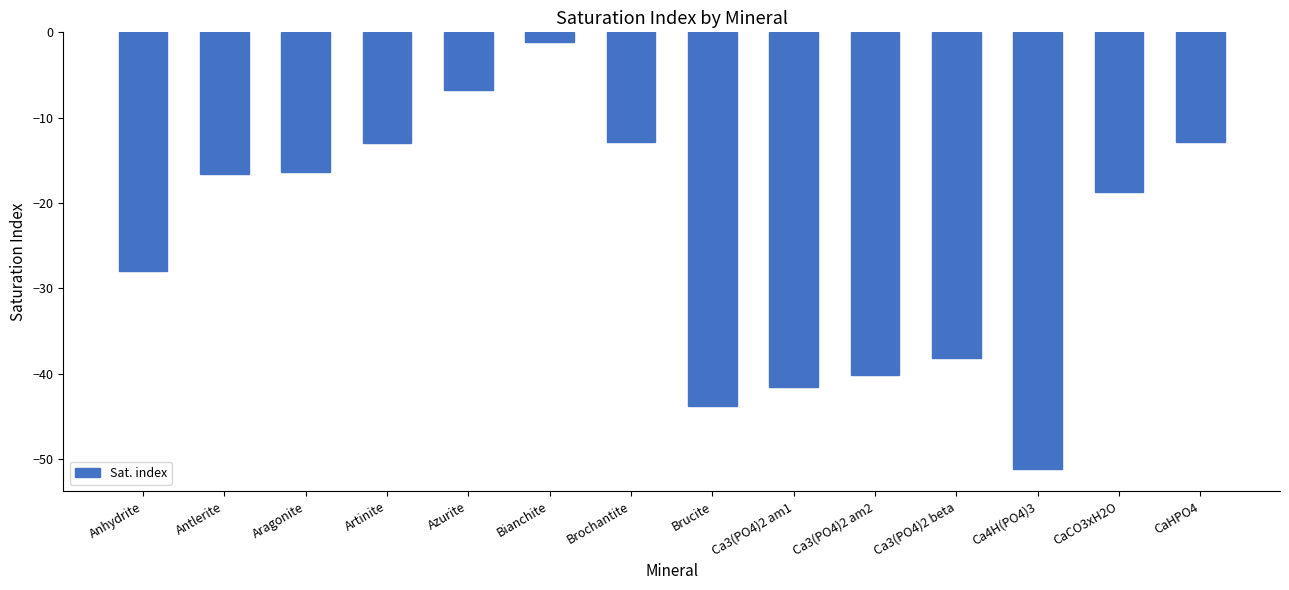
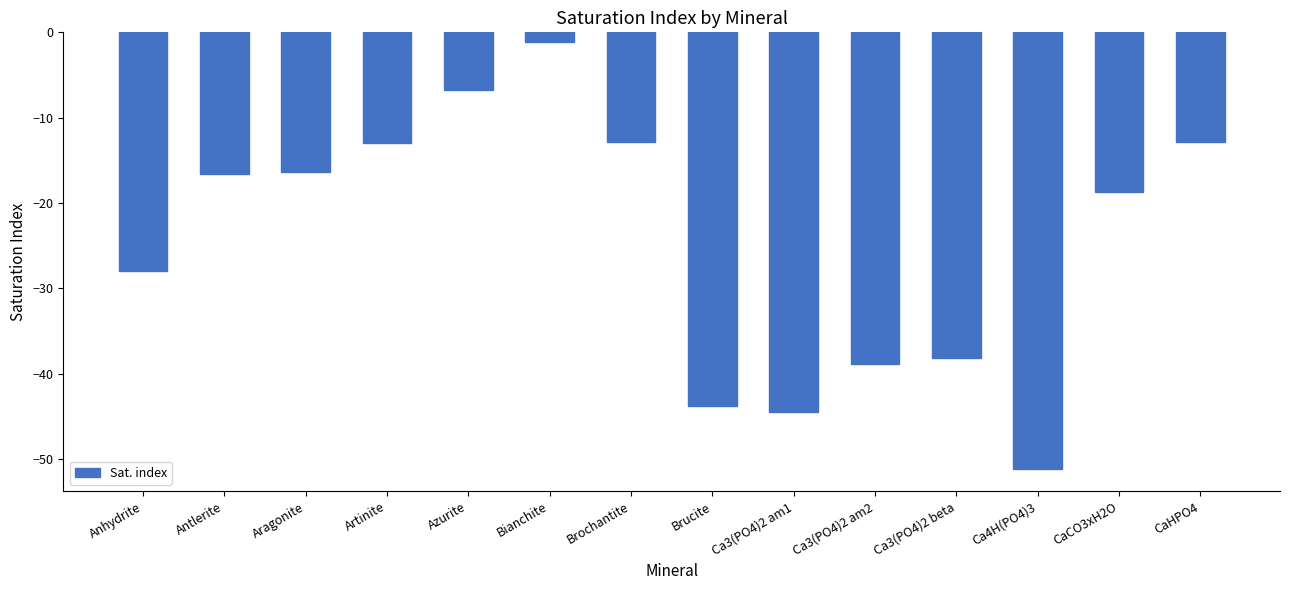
  {
    "Anhydrite": -28,
    "Antlerite": -17,
    "Aragonite": -16,
    "Artinite": -13,
    "Azurite": -7,
    "Bianchite": -1,
    "Brochantite": -13,
    "Brucite": -44,
-   "Ca3(PO4)2 am1": -42,
-   "Ca3(PO4)2 am2": -40,
+   "Ca3(PO4)2 am1": -44,
+   "Ca3(PO4)2 am2": -39,
    "Ca3(PO4)2 beta": -38,
    "Ca4H(PO4)3": -51,
    "CaCO3xH2O": -19,
    "CaHPO4": -13
  }
